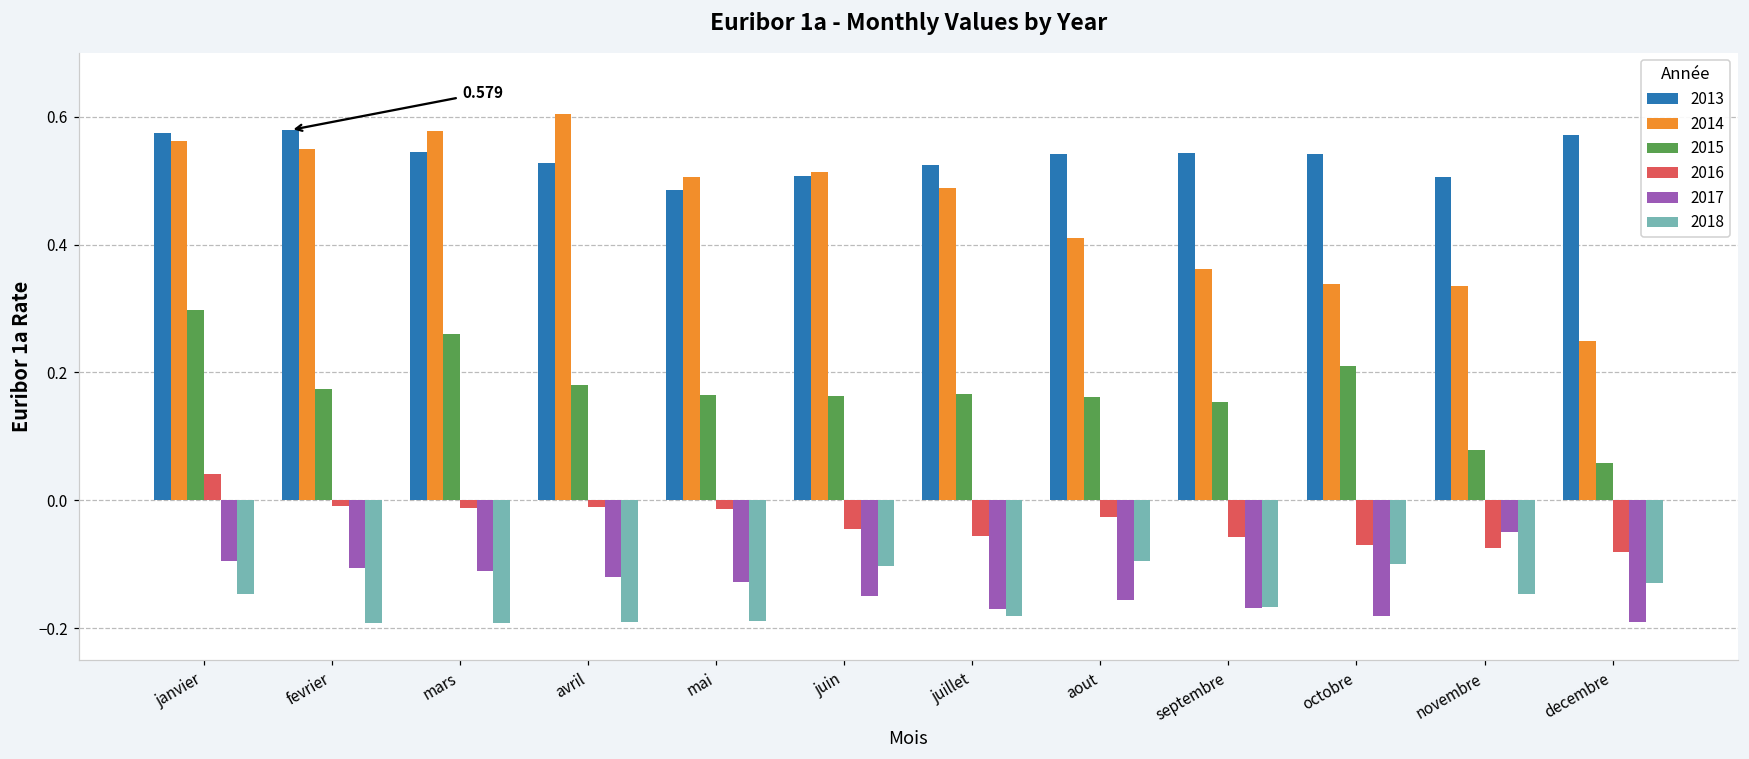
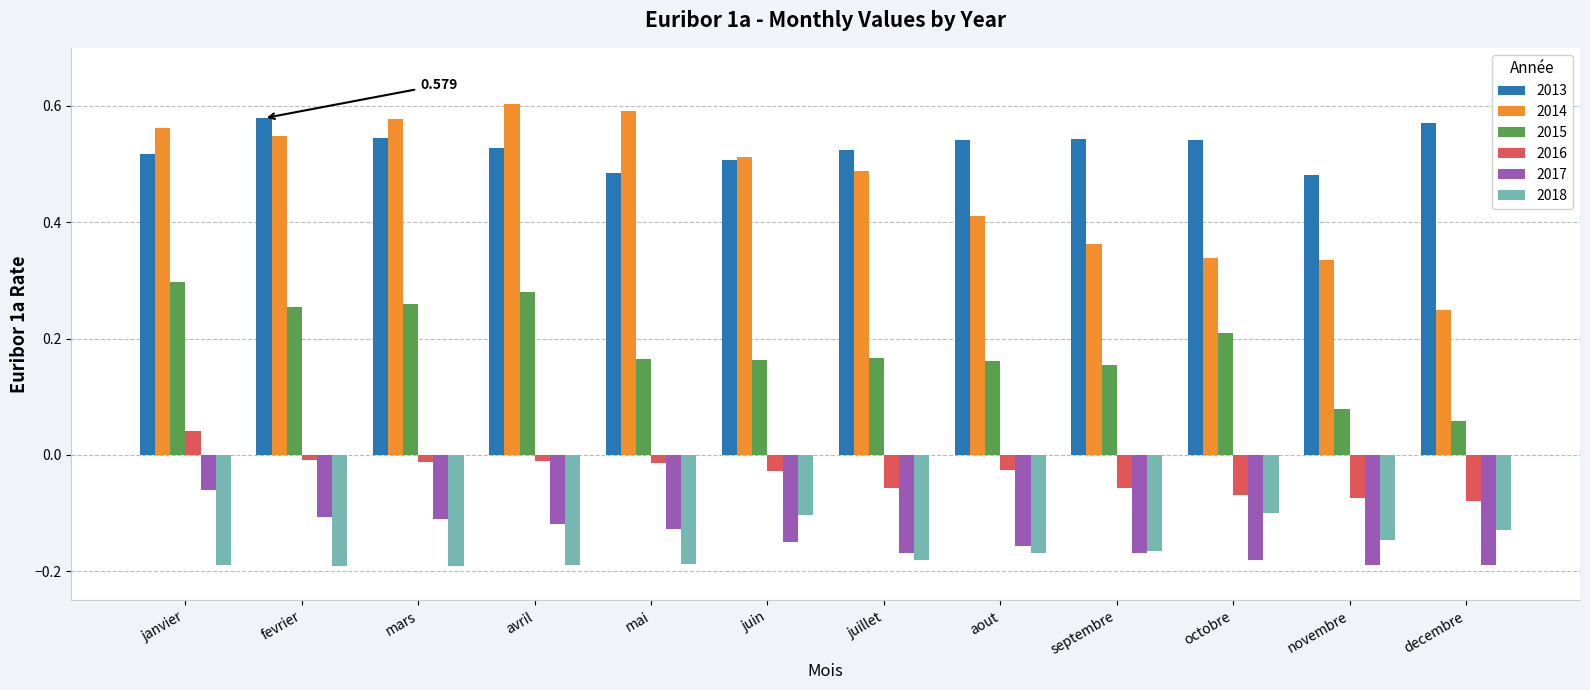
  {
    "2013": {
-     "janvier": 0.58,
+     "janvier": 0.52,
      "mars": 0.55,
      "avril": 0.53,
      "mai": 0.49,
      "juin": 0.51,
      "juillet": 0.53,
      "aout": 0.54,
      "septembre": 0.54,
      "octobre": 0.54,
-     "novembre": 0.51,
+     "novembre": 0.48,
      "decembre": 0.57
    },
    "2014": {
      "janvier": 0.56,
      "fevrier": 0.55,
      "avril": 0.60,
-     "mai": 0.51,
+     "mai": 0.59,
      "juin": 0.51,
      "juillet": 0.49,
      "aout": 0.41,
      "septembre": 0.36,
      "octobre": 0.34,
      "novembre": 0.34,
      "decembre": 0.25
    },
    "2015": {
      "janvier": 0.30,
-     "fevrier": 0.17,
+     "fevrier": 0.26,
      "mars": 0.26,
-     "avril": 0.18,
+     "avril": 0.28,
      "mai": 0.17,
      "juin": 0.16,
      "juillet": 0.17,
      "aout": 0.16,
      "septembre": 0.15,
      "octobre": 0.21,
      "novembre": 0.08,
      "decembre": 0.06
    },
    "2016": {
      "janvier": 0.04,
      "fevrier": -0.01,
      "mars": -0.01,
      "avril": -0.01,
      "mai": -0.01,
-     "juin": -0.04,
+     "juin": -0.03,
      "juillet": -0.06,
      "aout": -0.03,
      "septembre": -0.06,
      "octobre": -0.07,
      "novembre": -0.07,
      "decembre": -0.08
    },
    "2017": {
-     "janvier": -0.10,
+     "janvier": -0.06,
      "fevrier": -0.11,
      "mars": -0.11,
      "avril": -0.12,
      "mai": -0.13,
      "juin": -0.15,
      "juillet": -0.17,
      "aout": -0.16,
      "septembre": -0.17,
      "octobre": -0.18,
-     "novembre": -0.05,
+     "novembre": -0.19,
      "decembre": -0.19
    },
    "2018": {
-     "janvier": -0.15,
+     "janvier": -0.19,
      "fevrier": -0.19,
      "mars": -0.19,
      "avril": -0.19,
      "mai": -0.19,
      "juin": -0.10,
      "juillet": -0.18,
-     "aout": -0.10,
+     "aout": -0.17,
      "septembre": -0.17,
      "octobre": -0.10,
      "novembre": -0.15,
      "decembre": -0.13
    }
  }
